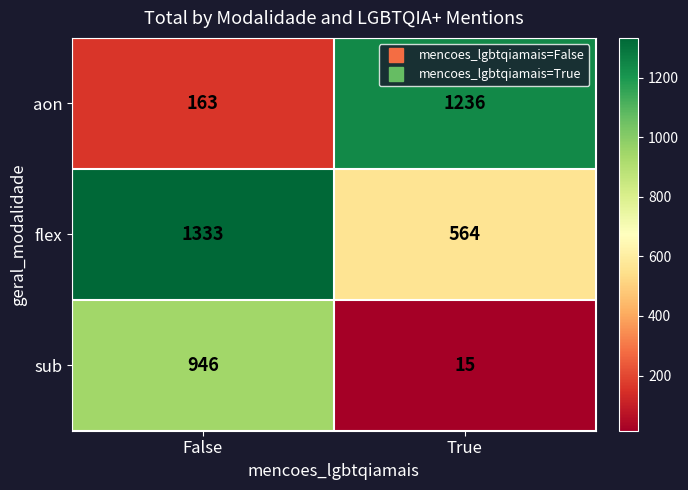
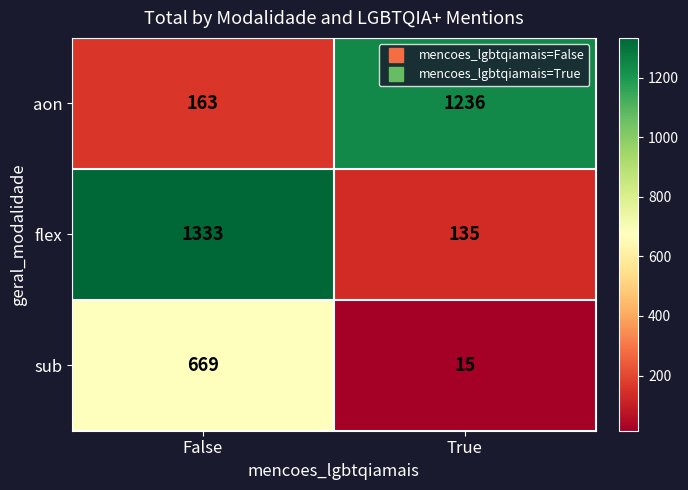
  {
    "aon": {
      "False": 163,
      "True": 1236
    },
    "flex": {
      "False": 1333,
-     "True": 564
+     "True": 135
    },
    "sub": {
-     "False": 946,
+     "False": 669,
      "True": 15
    }
  }
